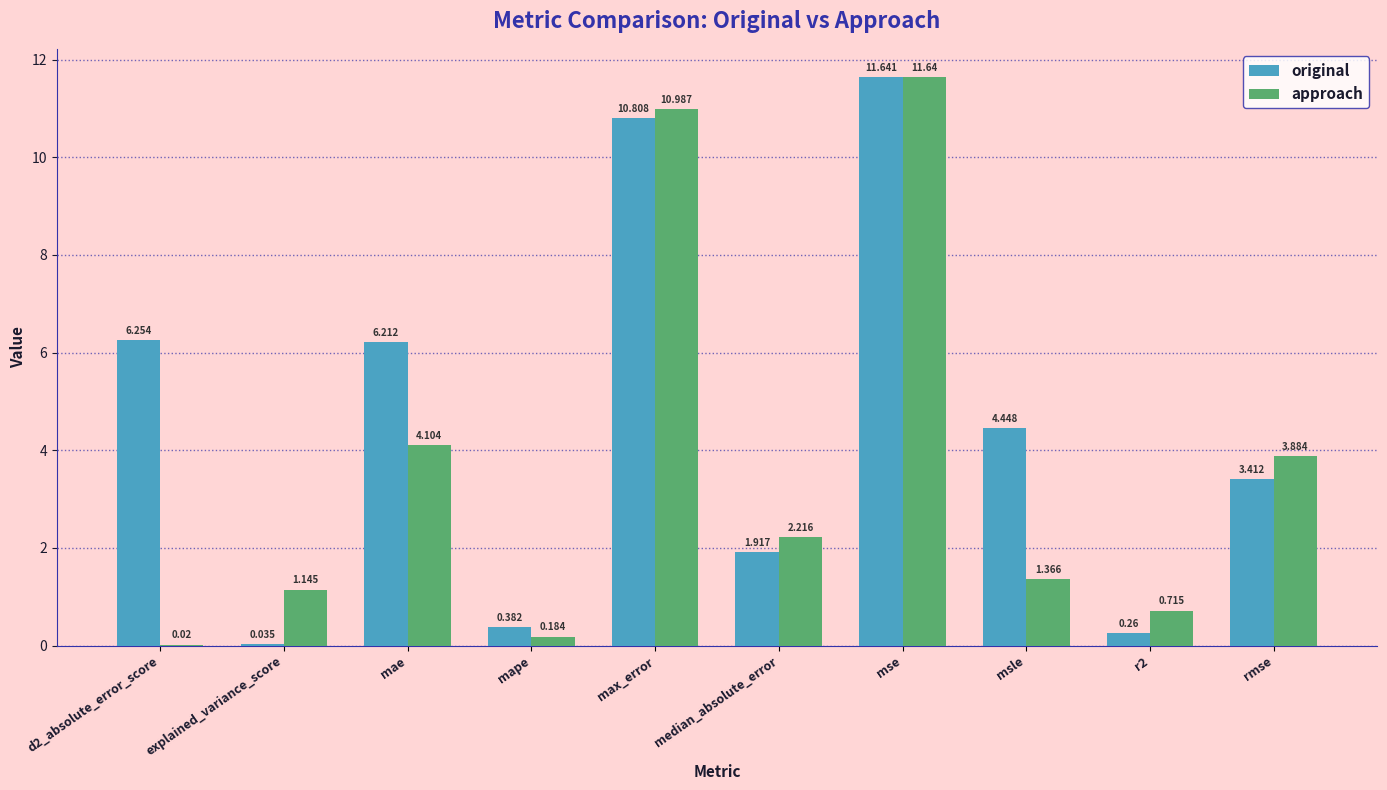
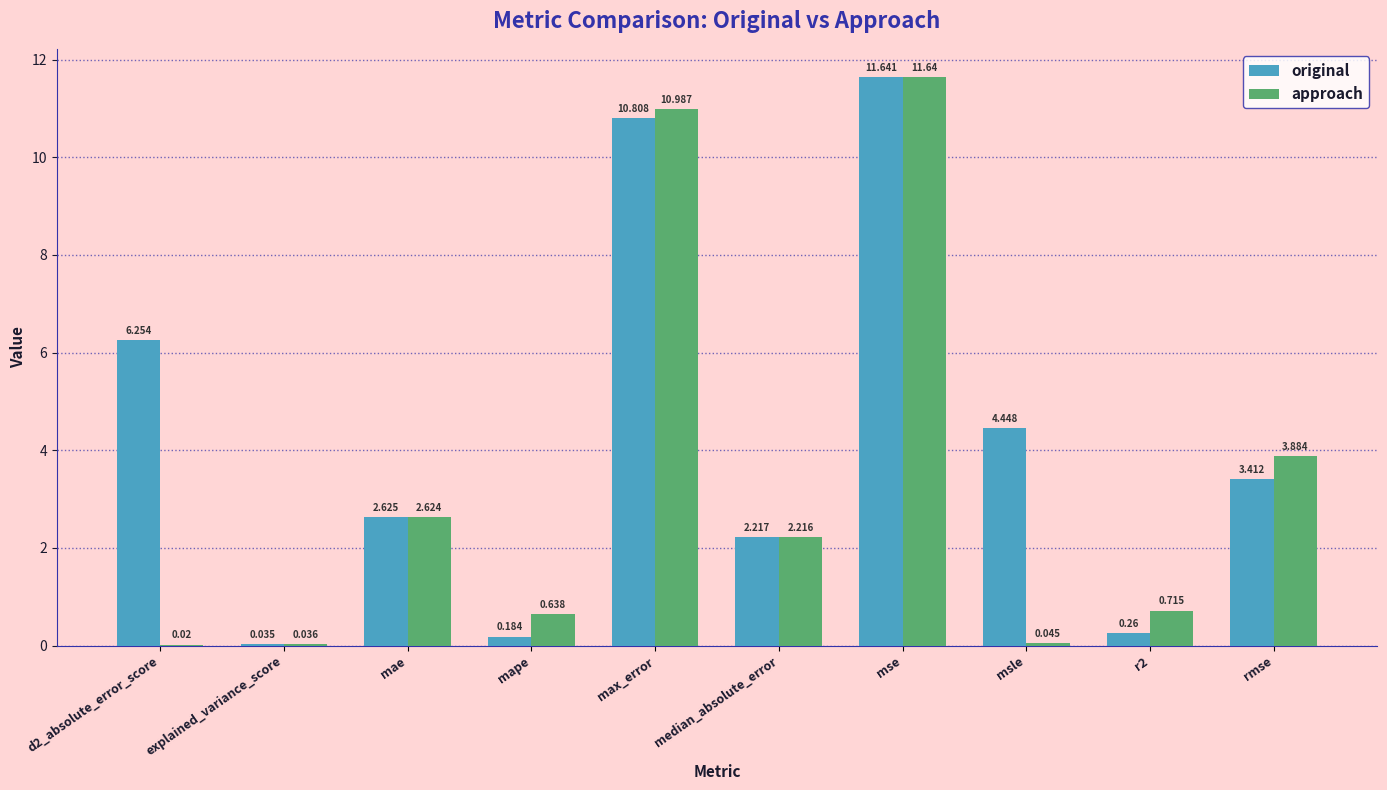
  {
    "original": {
      "d2_absolute_error_score": 6.254,
      "explained_variance_score": 0.035,
-     "mae": 6.212,
-     "mape": 0.382,
+     "mae": 2.625,
+     "mape": 0.184,
      "max_error": 10.808,
-     "median_absolute_error": 1.917,
+     "median_absolute_error": 2.217,
      "mse": 11.641,
      "msle": 4.448,
      "r2": 0.26,
      "rmse": 3.412
    },
    "approach": {
      "d2_absolute_error_score": 0.02,
-     "explained_variance_score": 1.145,
-     "mae": 4.104,
-     "mape": 0.184,
+     "explained_variance_score": 0.036,
+     "mae": 2.624,
+     "mape": 0.638,
      "max_error": 10.987,
      "median_absolute_error": 2.216,
      "mse": 11.64,
-     "msle": 1.366,
+     "msle": 0.045,
      "r2": 0.715,
      "rmse": 3.884
    }
  }
